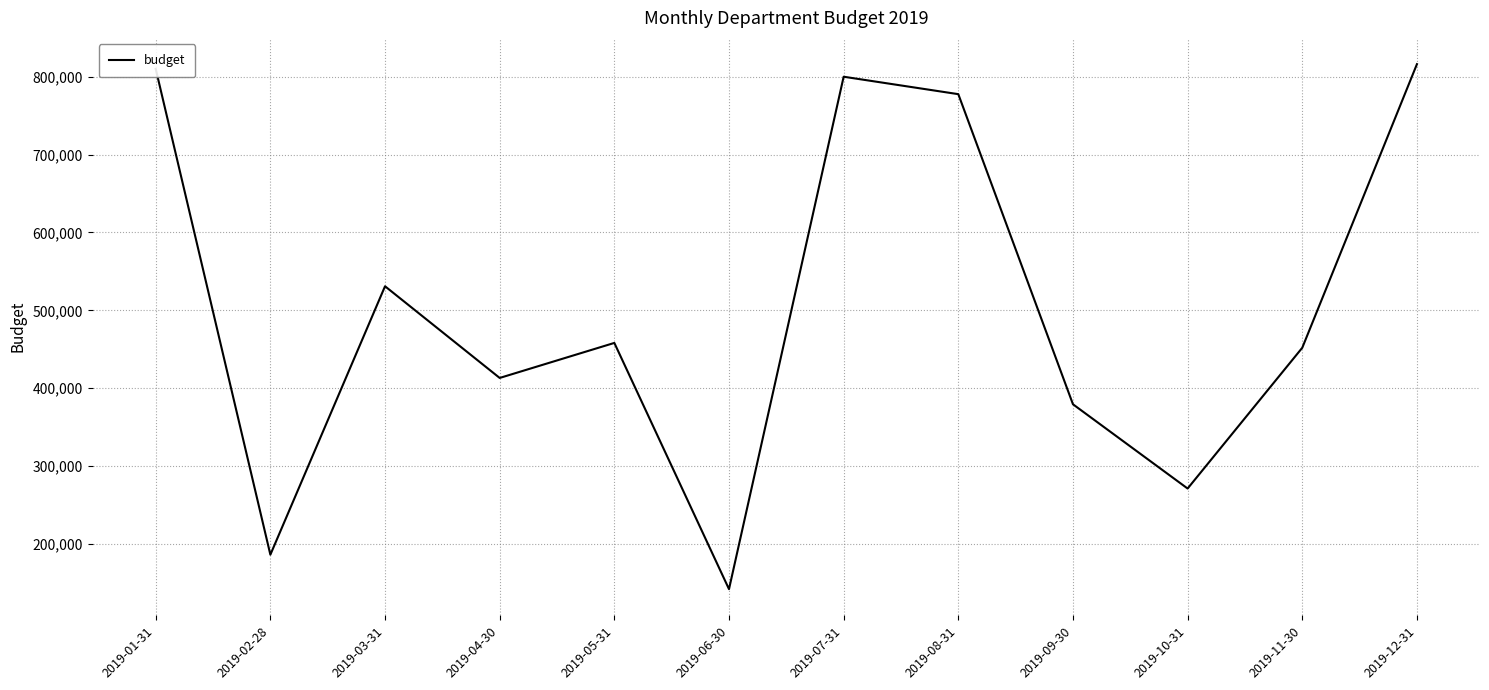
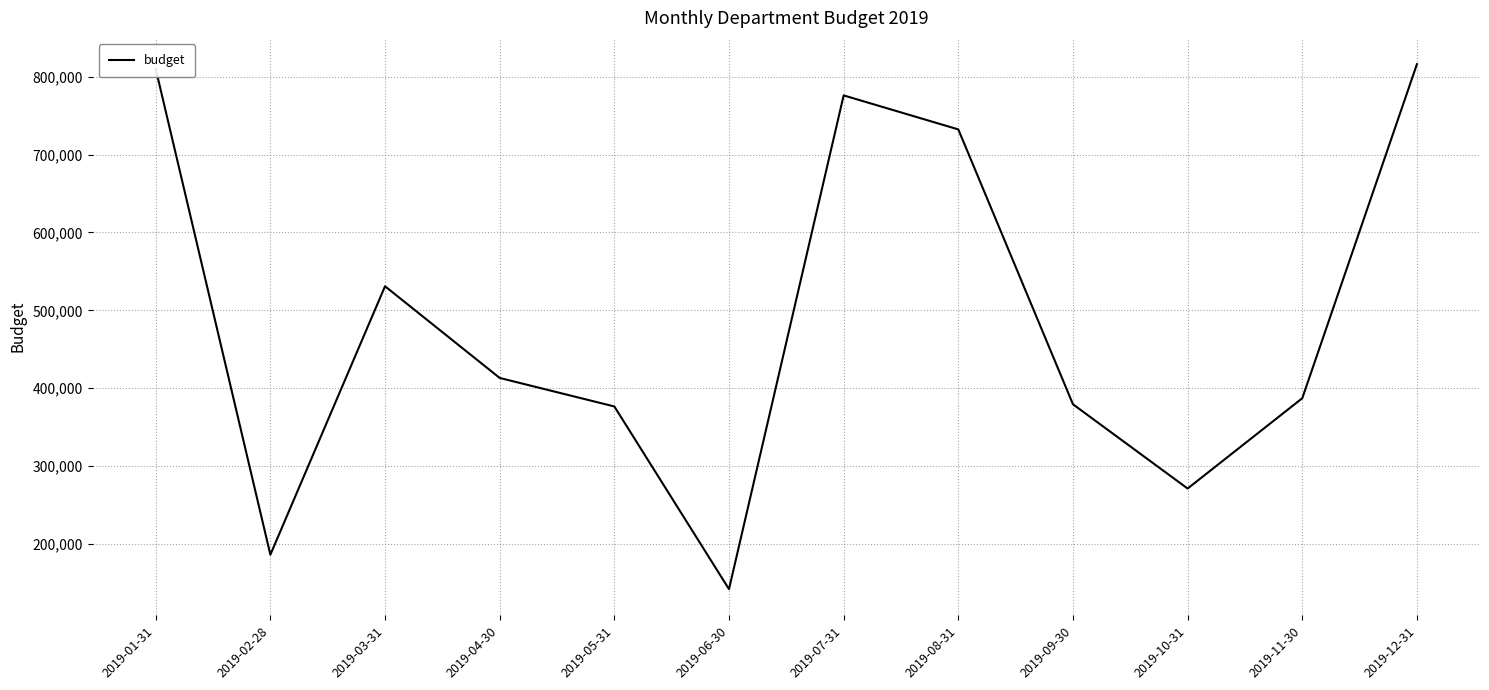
  {
    "2019-02-28": "190,000",
    "2019-03-31": "530,000",
    "2019-04-30": "410,000",
-   "2019-05-31": "460,000",
+   "2019-05-31": "380,000",
    "2019-06-30": "140,000",
-   "2019-07-31": "800,000",
-   "2019-08-31": "780,000",
+   "2019-07-31": "780,000",
+   "2019-08-31": "730,000",
    "2019-09-30": "380,000",
    "2019-10-31": "270,000",
-   "2019-11-30": "450,000",
+   "2019-11-30": "390,000",
    "2019-12-31": "820,000"
  }
